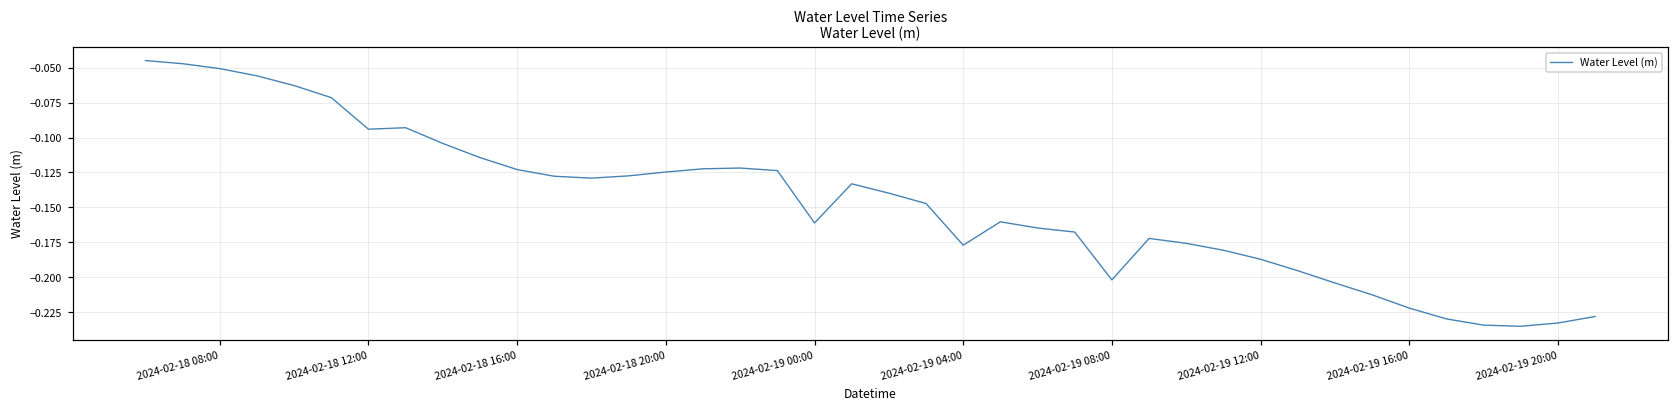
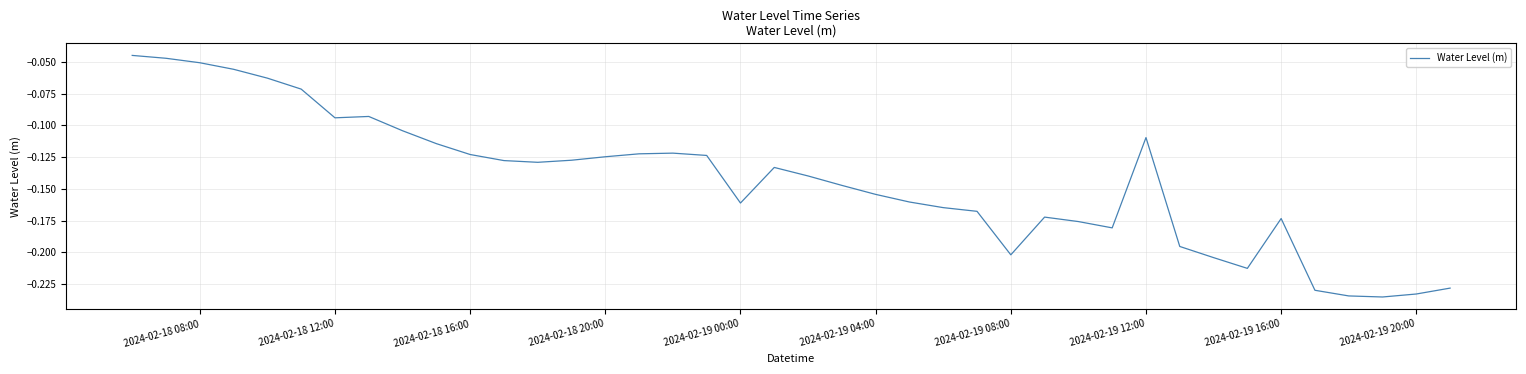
  {
    "2024-02-18 08:00": -0.051,
    "2024-02-18 12:00": -0.094,
    "2024-02-18 16:00": -0.123,
    "2024-02-18 20:00": -0.125,
    "2024-02-19 00:00": -0.161,
-   "2024-02-19 04:00": -0.177,
+   "2024-02-19 04:00": -0.154,
    "2024-02-19 08:00": -0.202,
-   "2024-02-19 12:00": -0.187,
-   "2024-02-19 16:00": -0.222,
+   "2024-02-19 12:00": -0.110,
+   "2024-02-19 16:00": -0.173,
    "2024-02-19 20:00": -0.233
  }
